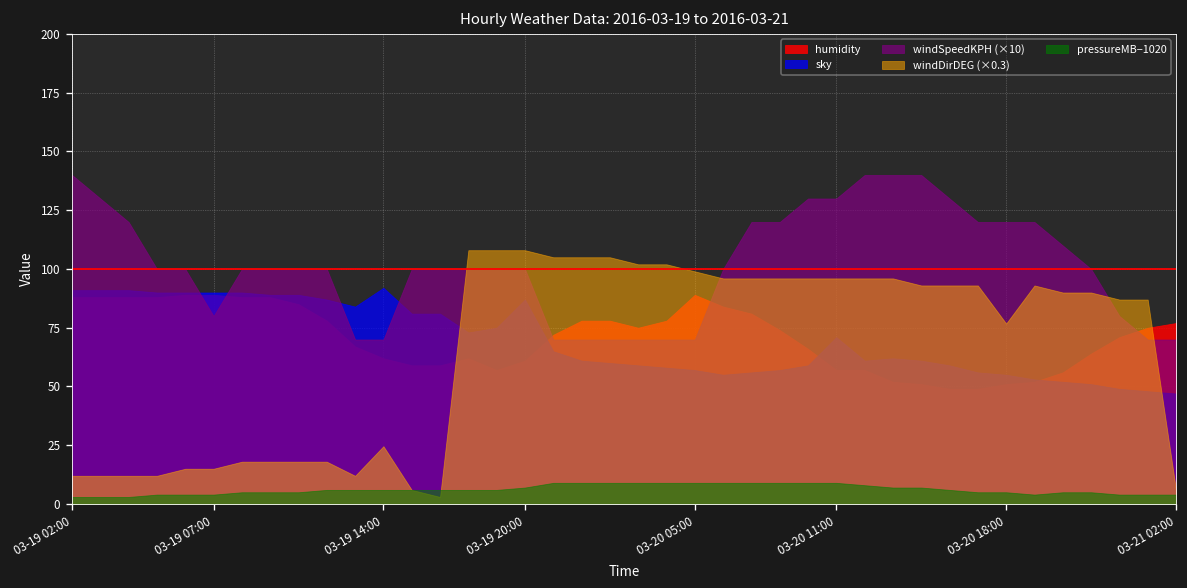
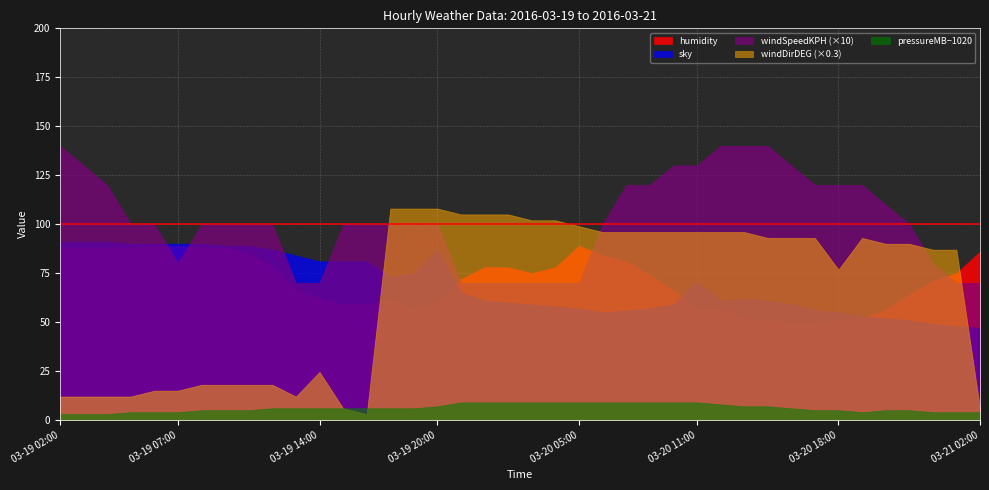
  {
    "humidity": {
      "03-19 02:00": 88,
      "03-19 14:00": 62,
      "03-19 20:00": 61,
      "03-20 05:00": 89,
      "03-20 11:00": 57,
      "03-20 18:00": 51,
-     "03-21 02:00": 77
+     "03-21 02:00": 86
    },
    "sky": {
      "03-19 02:00": 91,
-     "03-19 14:00": 92,
+     "03-19 14:00": 81,
      "03-19 20:00": 87,
      "03-20 05:00": 57,
      "03-20 11:00": 71,
      "03-20 18:00": 55,
      "03-21 02:00": 47
    },
    "windSpeedKPH (×10)": {
      "03-19 02:00": 140,
      "03-19 07:00": 80,
      "03-19 14:00": 70,
      "03-19 20:00": 100,
      "03-20 05:00": 70,
      "03-20 11:00": 130,
      "03-20 18:00": 120,
      "03-21 02:00": 70
    },
    "windDirDEG (×0.3)": {
      "03-19 02:00": 12,
      "03-19 07:00": 15,
      "03-19 14:00": 25,
      "03-19 20:00": 108,
      "03-20 05:00": 99,
      "03-20 11:00": 96,
      "03-20 18:00": 77,
      "03-21 02:00": 6
    },
    "pressureMB−1020": {
      "03-19 02:00": 3,
      "03-19 07:00": 4,
      "03-19 14:00": 6,
      "03-19 20:00": 7,
      "03-20 05:00": 9,
      "03-20 11:00": 9,
      "03-20 18:00": 5,
      "03-21 02:00": 4
    }
  }
